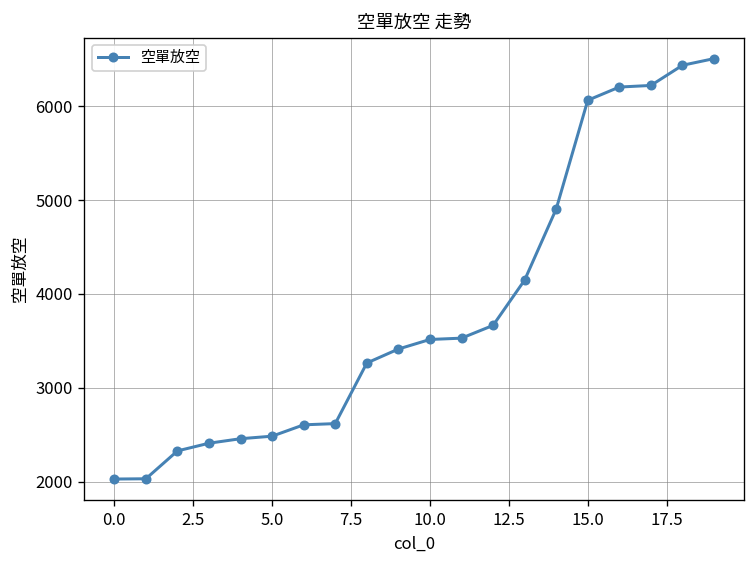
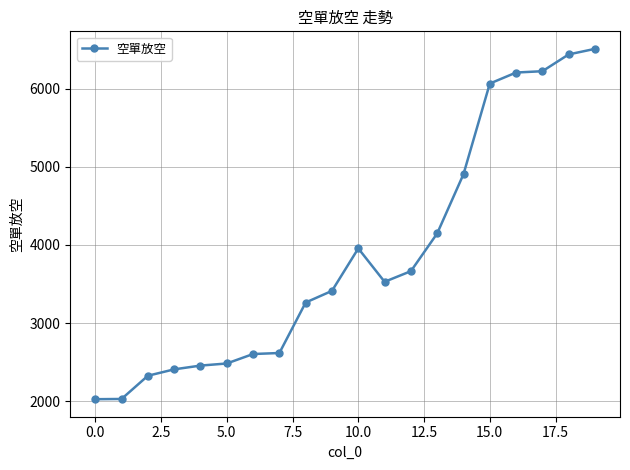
  {
    "0.0": 2000,
    "5.0": 2500,
-   "10.0": 3500,
+   "10.0": 4000,
    "15.0": 6100
  }
